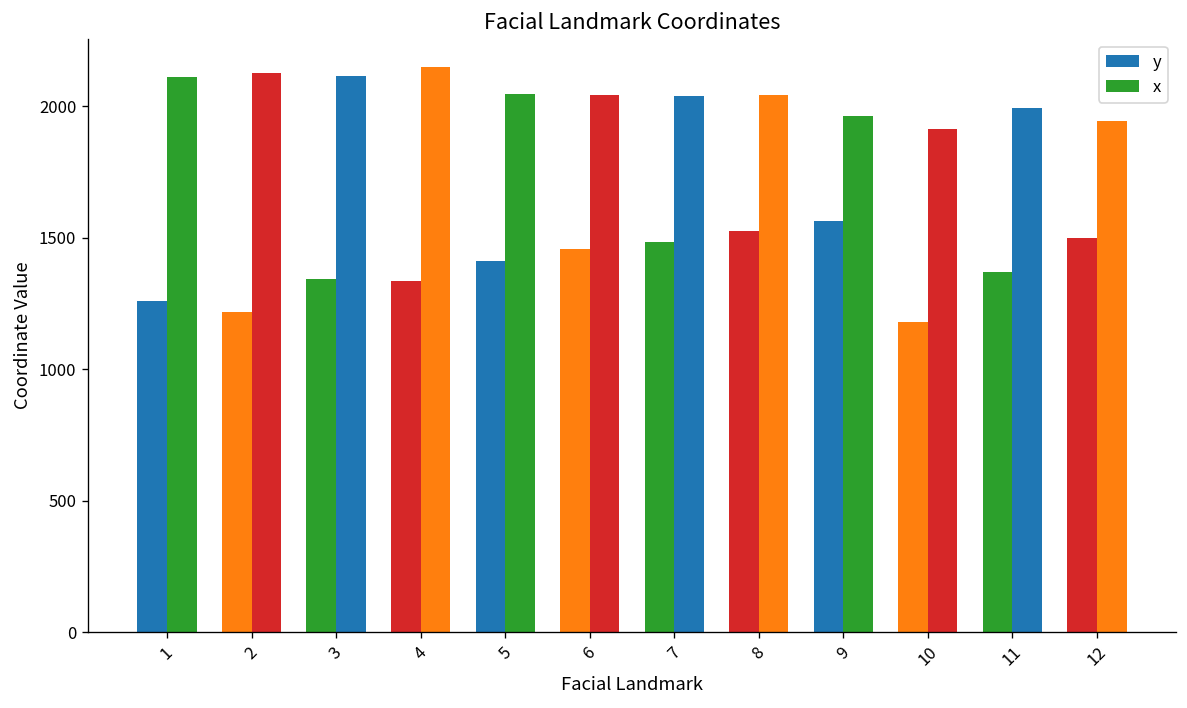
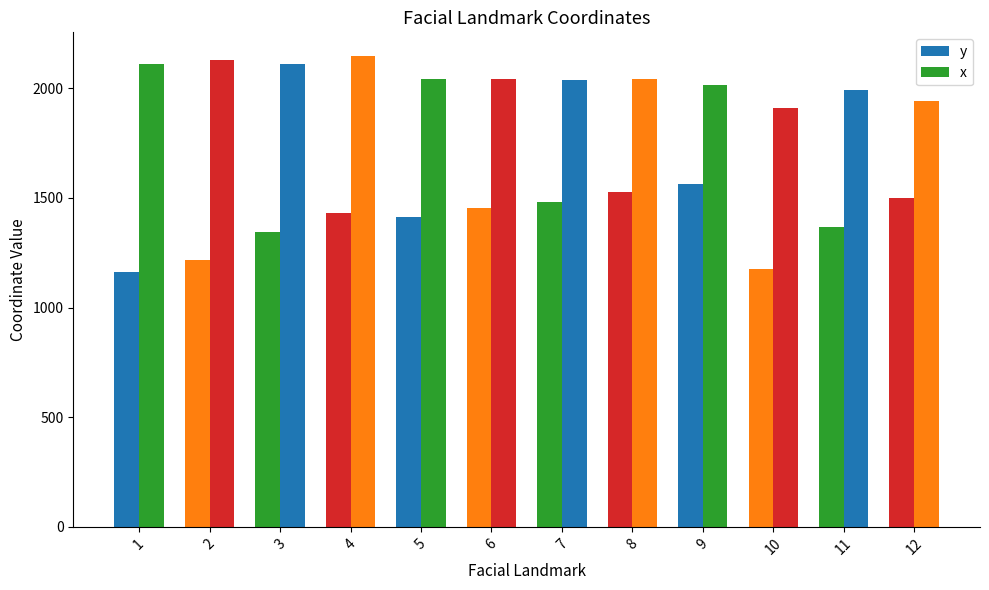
  {
    "y": {
-     "1": 1260,
+     "1": 1160,
      "2": 1220,
      "3": 1340,
-     "4": 1340,
+     "4": 1430,
      "5": 1410,
      "6": 1460,
      "7": 1480,
      "8": 1530,
      "9": 1560,
      "10": 1180,
      "11": 1370,
      "12": 1500
    },
    "x": {
      "1": 2110,
      "2": 2130,
      "3": 2110,
      "4": 2150,
      "5": 2040,
      "6": 2040,
      "7": 2040,
      "8": 2040,
-     "9": 1960,
+     "9": 2020,
      "10": 1910,
      "11": 1990,
      "12": 1940
    }
  }
